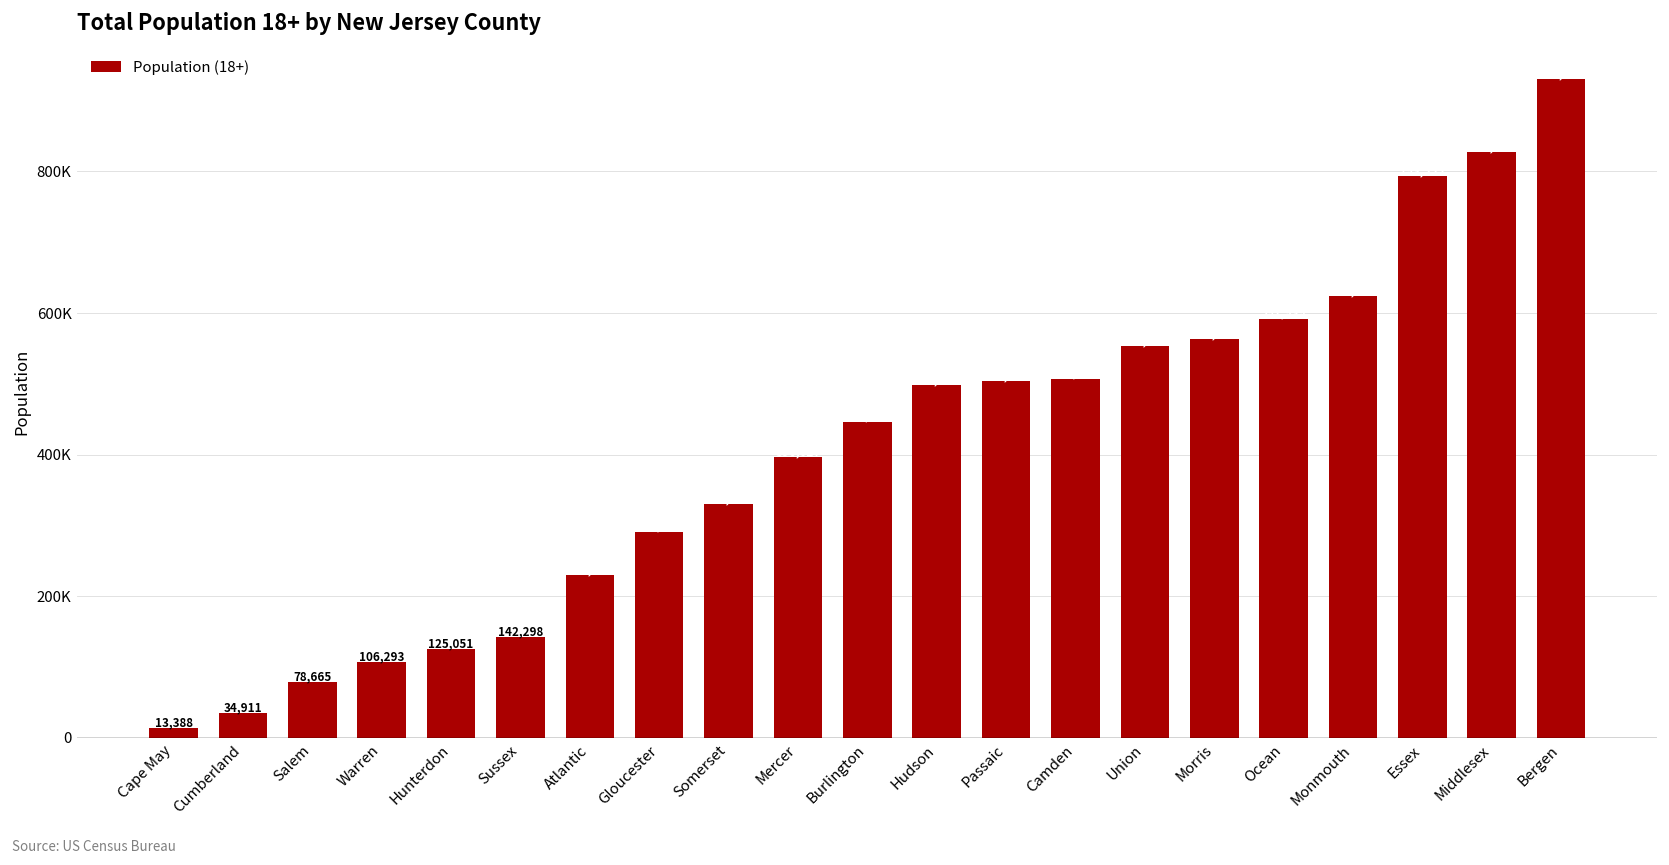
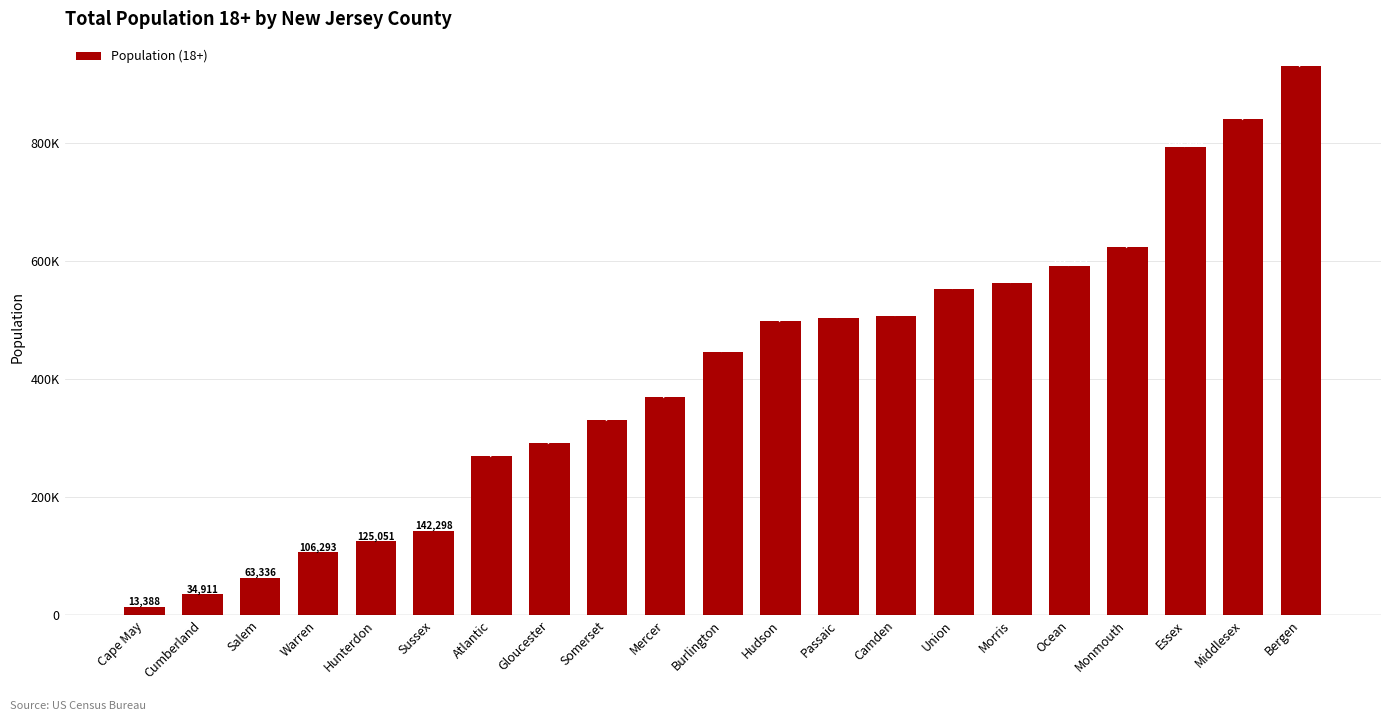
  {
    "Cape May": "13,388",
    "Cumberland": "34,911",
-   "Salem": "78,665",
+   "Salem": "63,336",
    "Warren": "106,293",
    "Hunterdon": "125,051",
    "Sussex": "142,298",
-   "Atlantic": "230000",
-   "Mercer": "400000",
-   "Middlesex": "830000"
+   "Atlantic": "270000",
+   "Mercer": "370000",
+   "Middlesex": "840000"
  }
